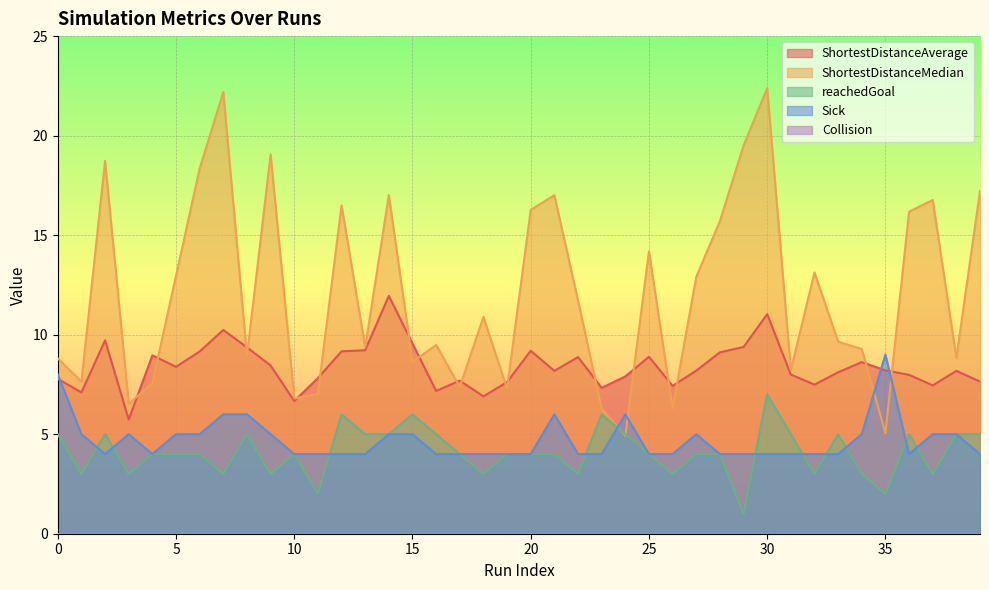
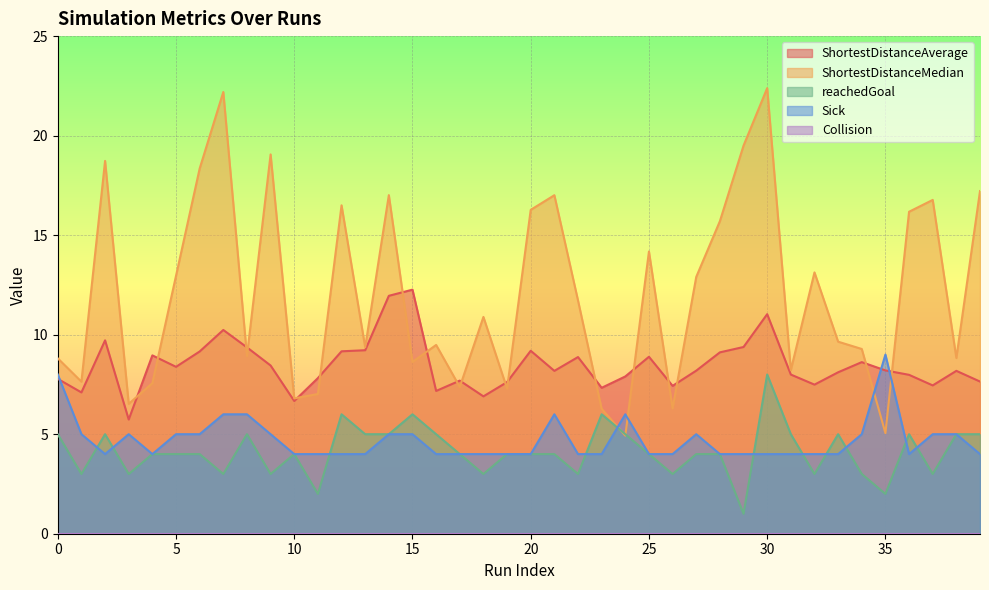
  {
    "ShortestDistanceAverage": {
      "0": 7.8,
      "5": 8.4,
      "10": 6.7,
-     "15": 9.6,
+     "15": 12.3,
      "20": 9.2,
      "25": 8.9,
      "30": 11.0,
      "35": 8.2
    },
    "ShortestDistanceMedian": {
      "0": 8.8,
      "5": 13.0,
      "10": 6.8,
      "15": 8.6,
      "20": 16.3,
      "25": 14.2,
      "30": 22.4,
      "35": 5.1
    },
    "reachedGoal": {
      "0": 5,
      "5": 4,
      "15": 6,
-     "30": 7,
+     "30": 8,
      "35": 2
    },
    "Sick": {
      "0": 8.0,
      "5": 5.0,
      "15": 5.0,
      "30": 4.0,
      "35": 9.0
    },
    "Collision": {
      "0": 0.0,
      "5": 0.0,
      "10": 0.0,
      "15": 0.0,
      "20": 0.0,
      "25": 0.0,
      "30": 0.0,
      "35": 0.0
    }
  }
